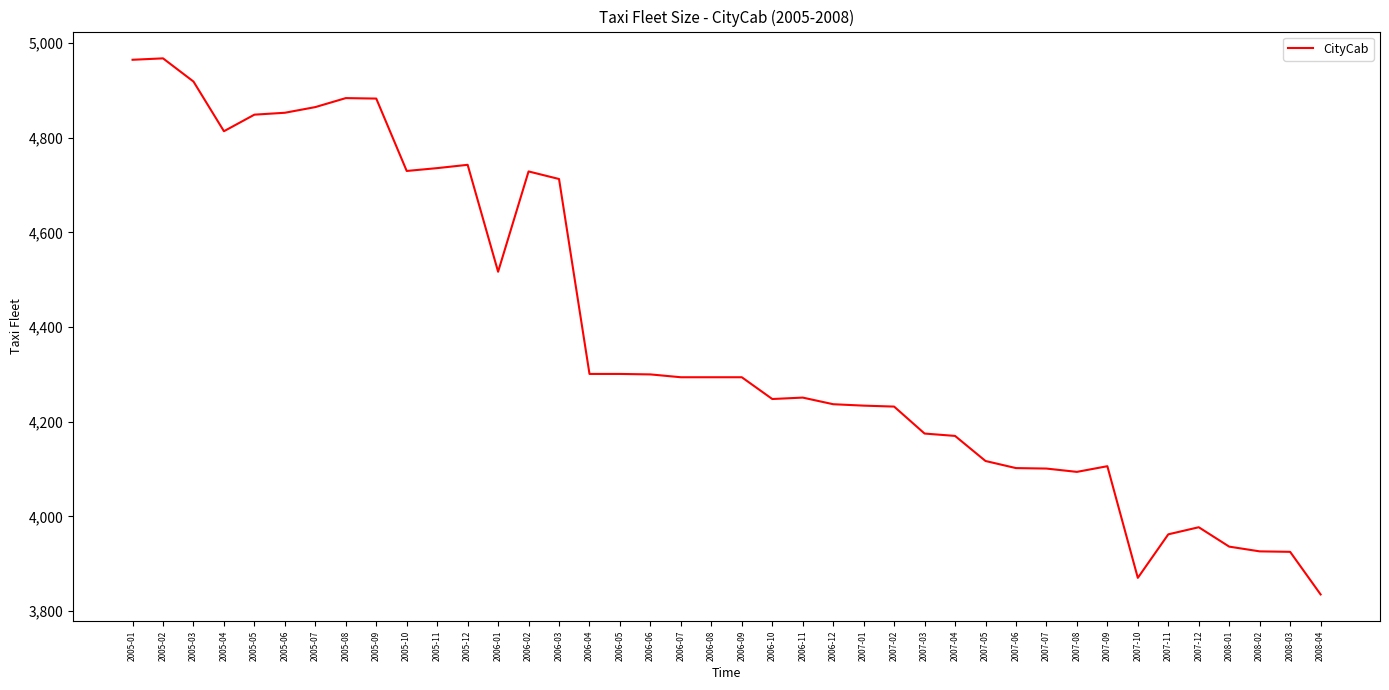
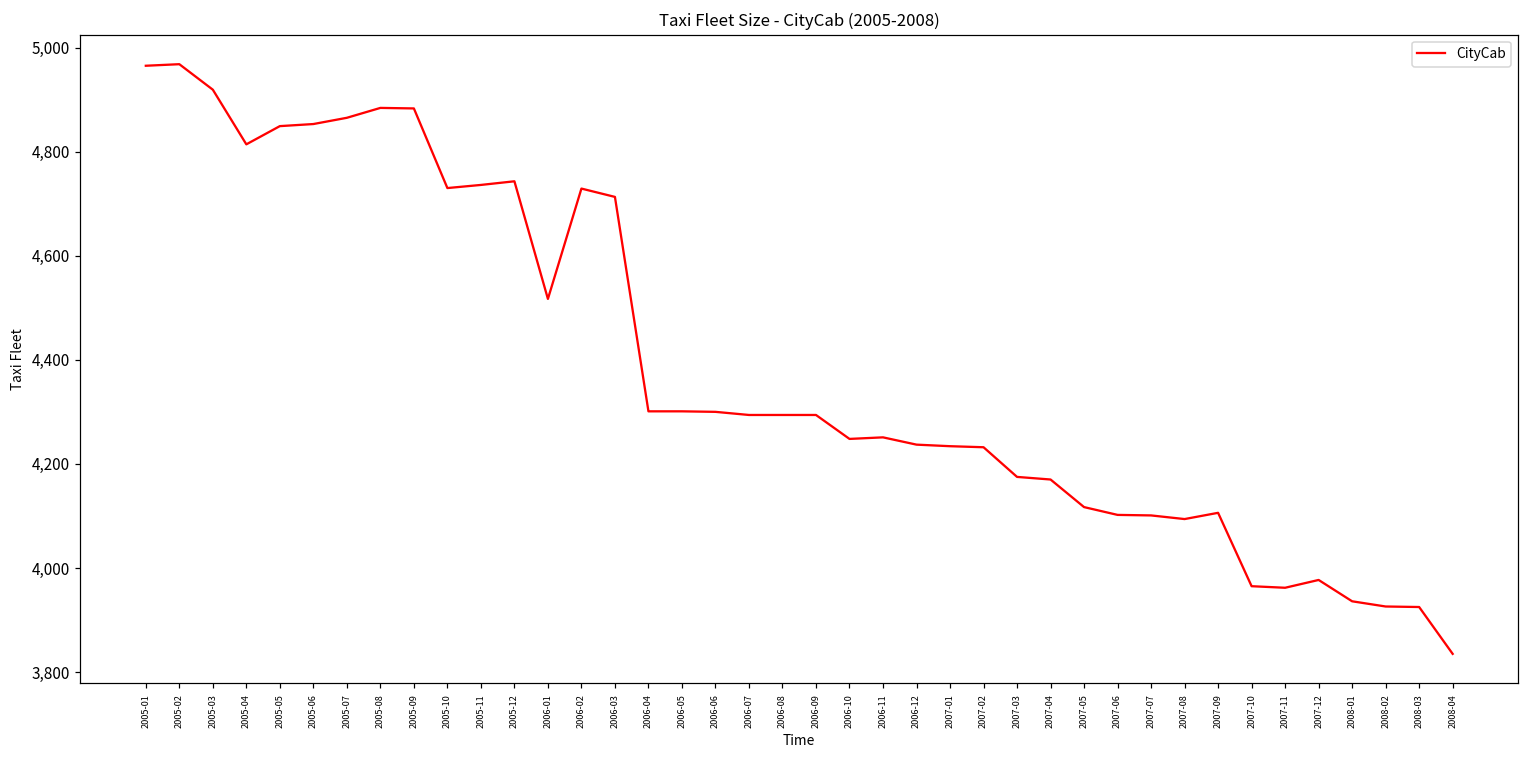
  {
    "2005-01": "4,970",
    "2005-02": "4,970",
    "2005-03": "4,920",
    "2005-04": "4,810",
    "2005-05": "4,850",
    "2005-06": "4,850",
    "2005-07": "4,870",
    "2005-08": "4,880",
    "2005-09": "4,880",
    "2005-10": "4,730",
    "2005-11": "4,740",
    "2005-12": "4,740",
    "2006-01": "4,520",
    "2006-02": "4,730",
    "2006-03": "4,710",
    "2006-04": "4,300",
    "2006-05": "4,300",
    "2006-06": "4,300",
    "2006-07": "4,290",
    "2006-08": "4,290",
    "2006-09": "4,290",
    "2006-10": "4,250",
    "2006-11": "4,250",
    "2006-12": "4,240",
    "2007-01": "4,230",
    "2007-02": "4,230",
    "2007-03": "4,180",
    "2007-04": "4,170",
    "2007-05": "4,120",
    "2007-06": "4,100",
    "2007-07": "4,100",
    "2007-08": "4,090",
    "2007-09": "4,110",
-   "2007-10": "3,870",
+   "2007-10": "3,970",
    "2007-11": "3,960",
    "2007-12": "3,980",
    "2008-01": "3,940",
    "2008-02": "3,930",
    "2008-03": "3,930",
    "2008-04": "3,840"
  }
